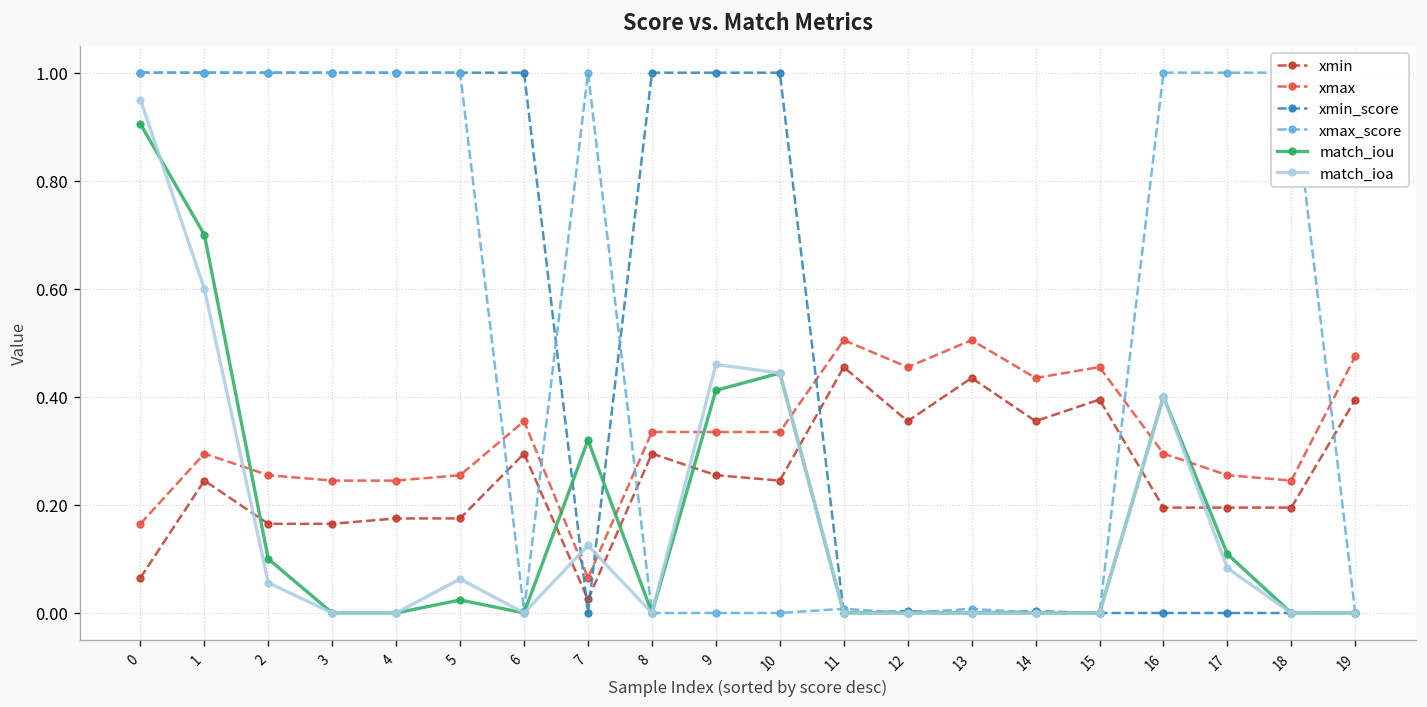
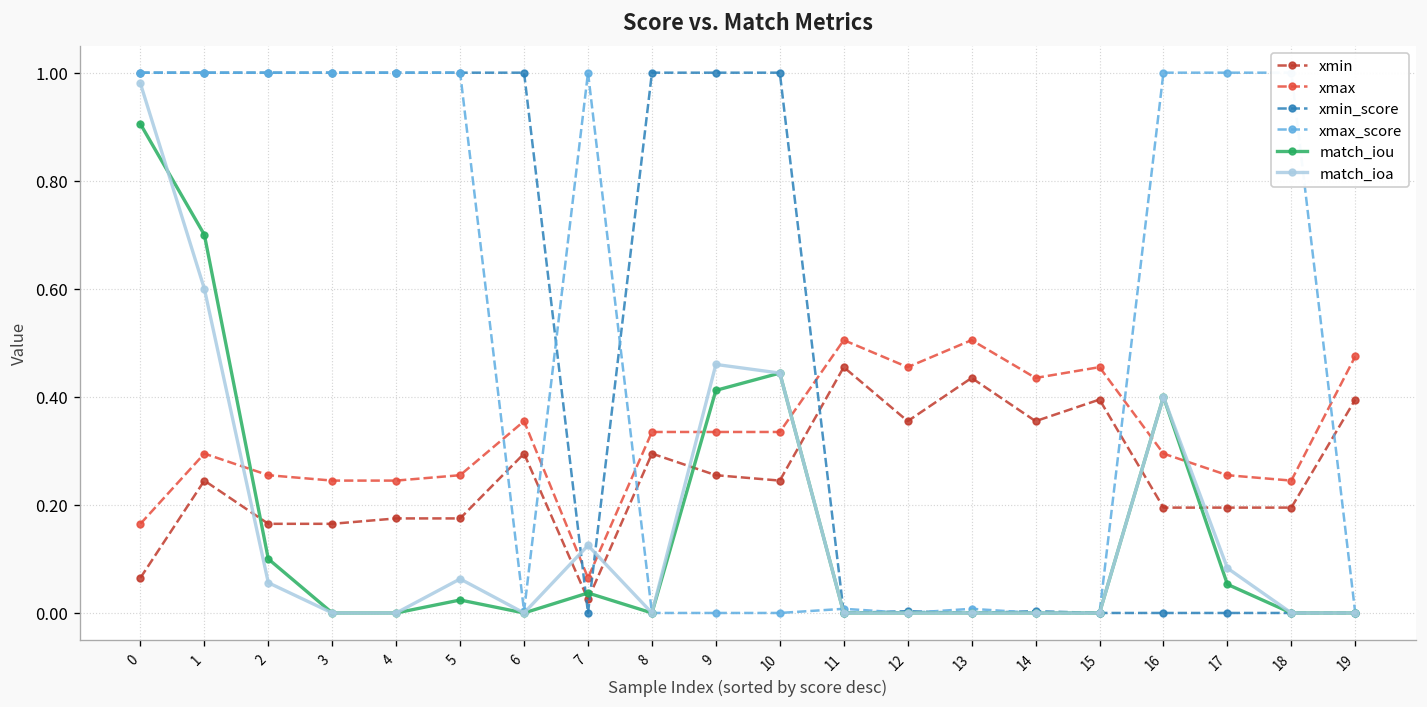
  {
    "xmin_score": {
      "6": 1.00,
      "7": 0.00,
      "8": 1.00,
      "9": 1.00,
      "10": 1.00,
      "16": 0.00,
      "17": 0.00
    },
    "xmax_score": {
      "7": 1.00,
      "9": 0.00,
      "10": 0.00,
      "11": 0.01,
      "13": 0.01,
      "16": 1.00,
      "17": 1.00
    },
    "match_iou": {
      "0": 0.91,
      "1": 0.70,
      "2": 0.10,
      "5": 0.02,
-     "7": 0.32,
+     "7": 0.04,
      "9": 0.41,
-     "17": 0.11
+     "17": 0.05
    },
    "match_ioa": {
-     "0": 0.95,
+     "0": 0.98,
      "1": 0.60,
      "2": 0.06,
      "5": 0.06,
      "7": 0.13,
      "9": 0.46,
      "17": 0.08
    }
  }
